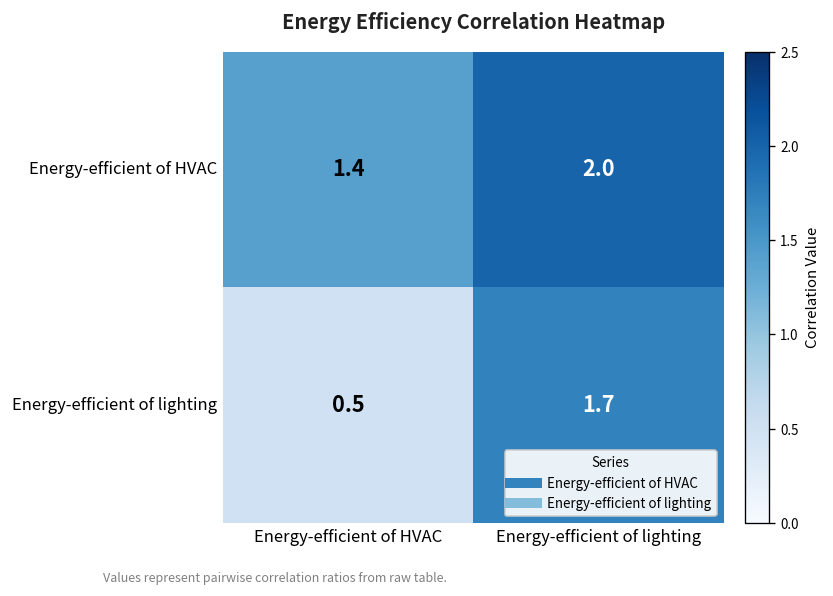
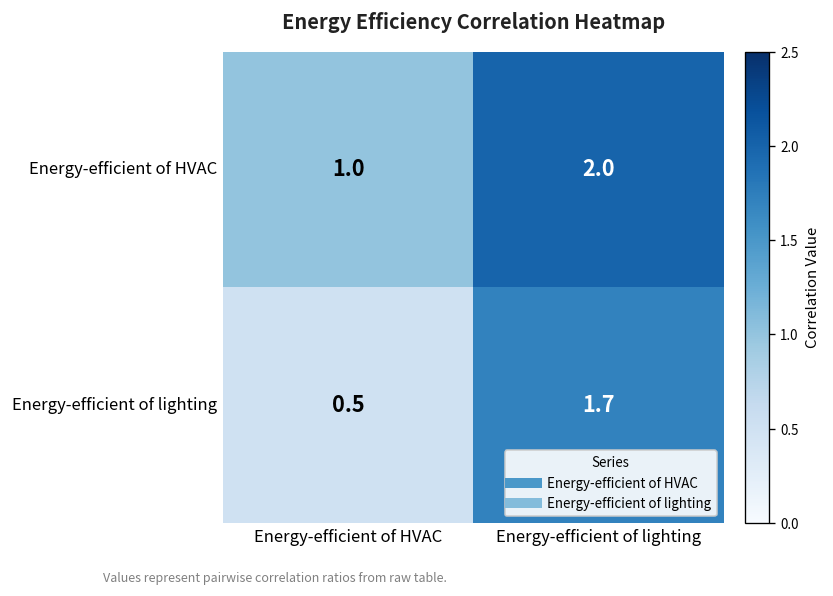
  {
    "Energy-efficient of HVAC": {
-     "Energy-efficient of HVAC": 1.4,
+     "Energy-efficient of HVAC": 1.0,
      "Energy-efficient of lighting": 2.0
    },
    "Energy-efficient of lighting": {
      "Energy-efficient of HVAC": 0.5,
      "Energy-efficient of lighting": 1.7
    }
  }
